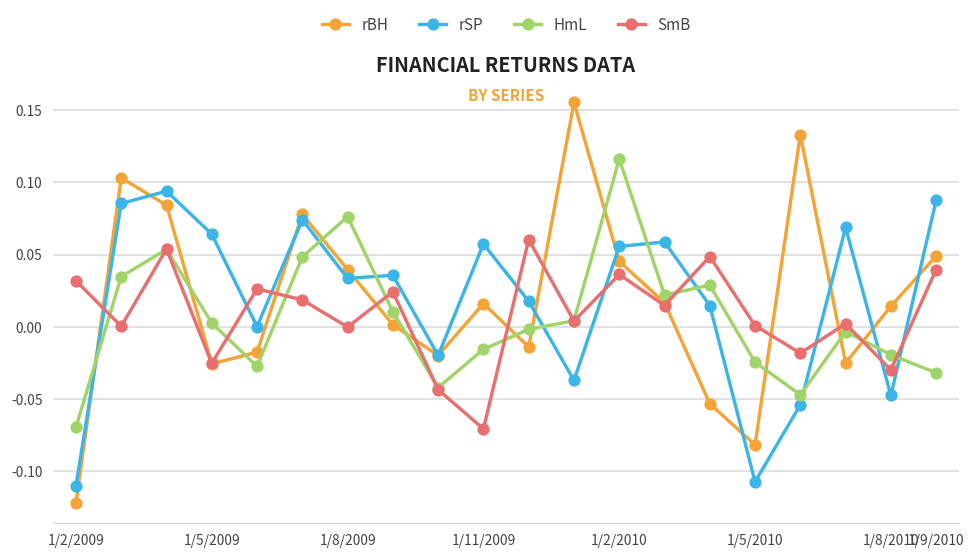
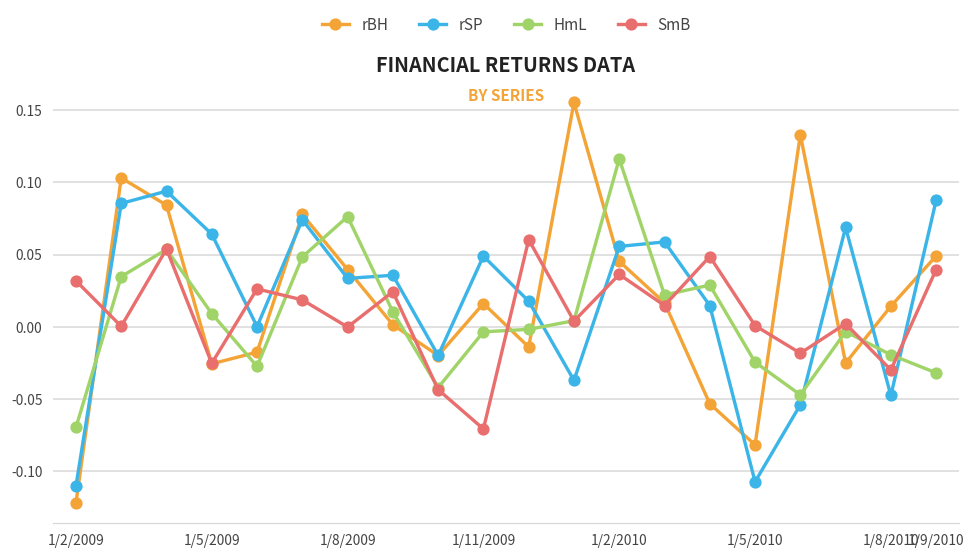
  {
    "rBH": {
      "1/2/2009": -0.122,
      "1/8/2009": 0.040,
      "1/11/2009": 0.016,
      "1/2/2010": 0.045,
      "1/5/2010": -0.082
    },
    "rSP": {
      "1/2/2009": -0.110,
      "1/5/2009": 0.064,
      "1/8/2009": 0.034,
-     "1/11/2009": 0.057,
+     "1/11/2009": 0.049,
      "1/2/2010": 0.056,
      "1/5/2010": -0.107
    },
    "HmL": {
      "1/2/2009": -0.070,
-     "1/5/2009": 0.003,
+     "1/5/2009": 0.009,
      "1/8/2009": 0.076,
-     "1/11/2009": -0.016,
+     "1/11/2009": -0.003,
      "1/2/2010": 0.116,
      "1/5/2010": -0.024
    },
    "SmB": {
      "1/2/2009": 0.032,
      "1/8/2009": 0.000,
      "1/11/2009": -0.071,
      "1/2/2010": 0.036,
      "1/5/2010": 0.001
    }
  }
